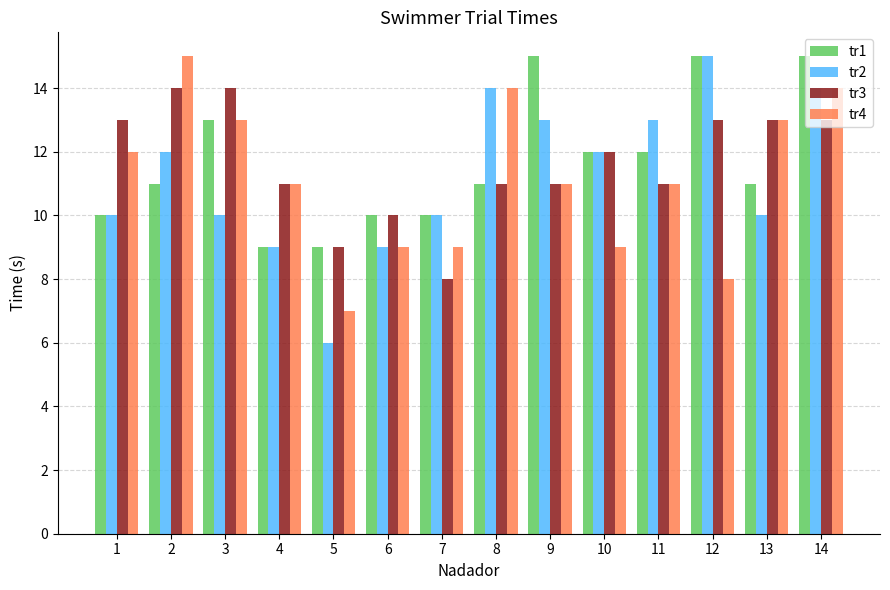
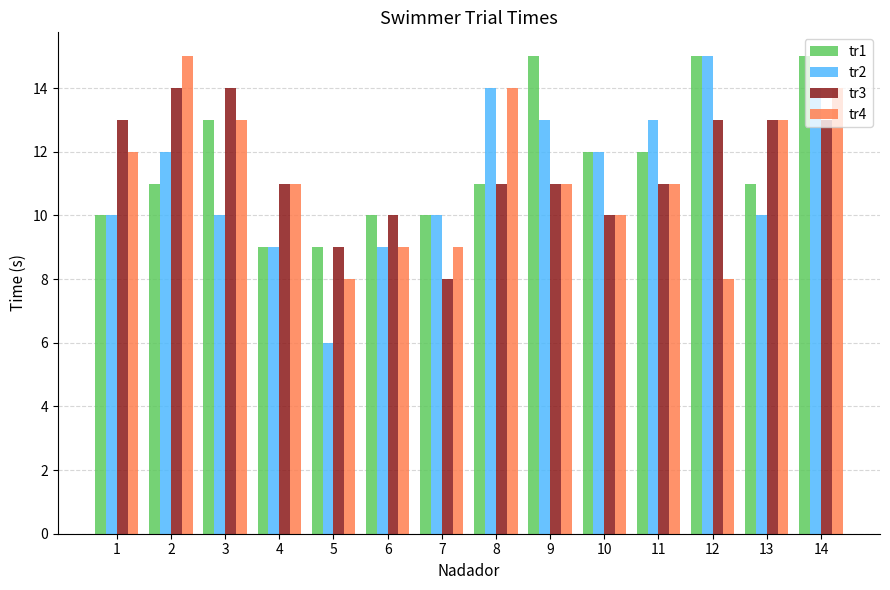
  {
    "tr1": {
      "1": 10,
      "2": 11,
      "3": 13,
      "4": 9,
      "5": 9,
      "6": 10,
      "7": 10,
      "8": 11,
      "9": 15,
      "10": 12,
      "11": 12,
      "12": 15,
      "13": 11
    },
    "tr2": {
      "1": 10,
      "2": 12,
      "3": 10,
      "4": 9,
      "5": 6,
      "6": 9,
      "7": 10,
      "8": 14,
      "9": 13,
      "10": 12,
      "11": 13,
      "12": 15,
      "13": 10
    },
    "tr3": {
      "1": 13,
      "2": 14,
      "3": 14,
      "4": 11,
      "5": 9,
      "6": 10,
      "7": 8,
      "8": 11,
      "9": 11,
-     "10": 12,
+     "10": 10,
      "11": 11,
      "12": 13,
      "13": 13
    },
    "tr4": {
      "1": 12,
      "2": 15,
      "3": 13,
      "4": 11,
-     "5": 7,
+     "5": 8,
      "6": 9,
      "7": 9,
      "8": 14,
      "9": 11,
-     "10": 9,
+     "10": 10,
      "11": 11,
      "12": 8,
      "13": 13
    }
  }
